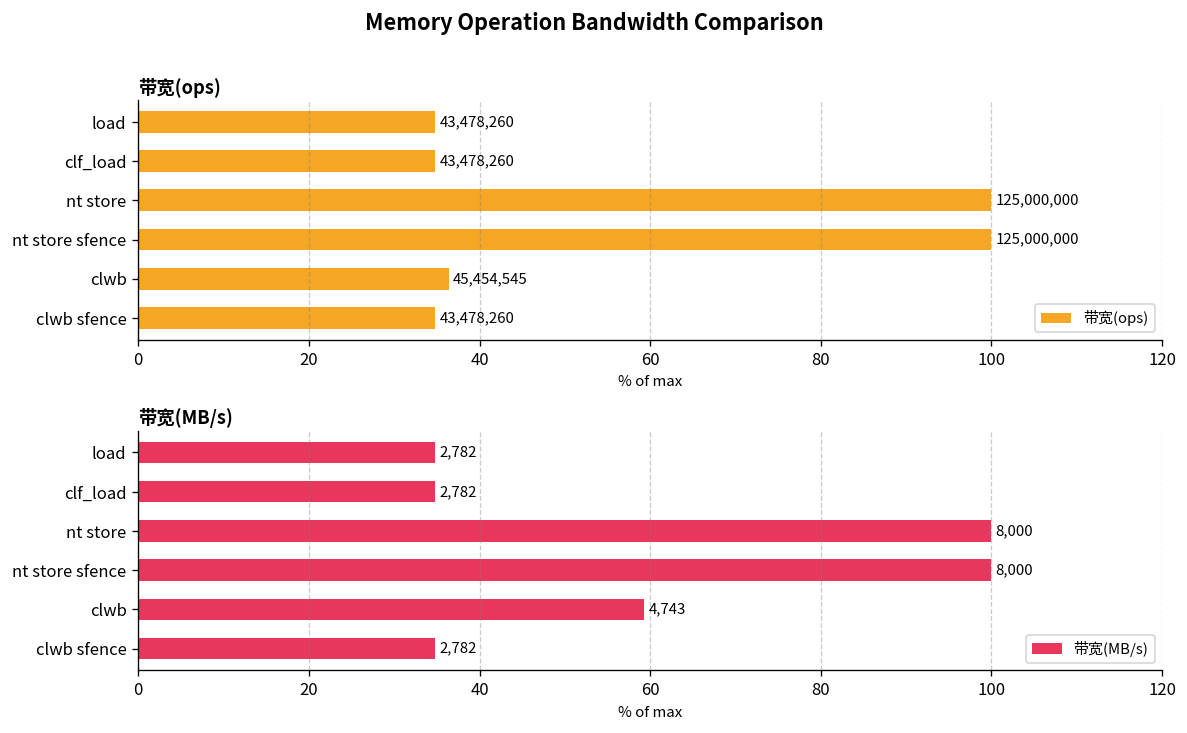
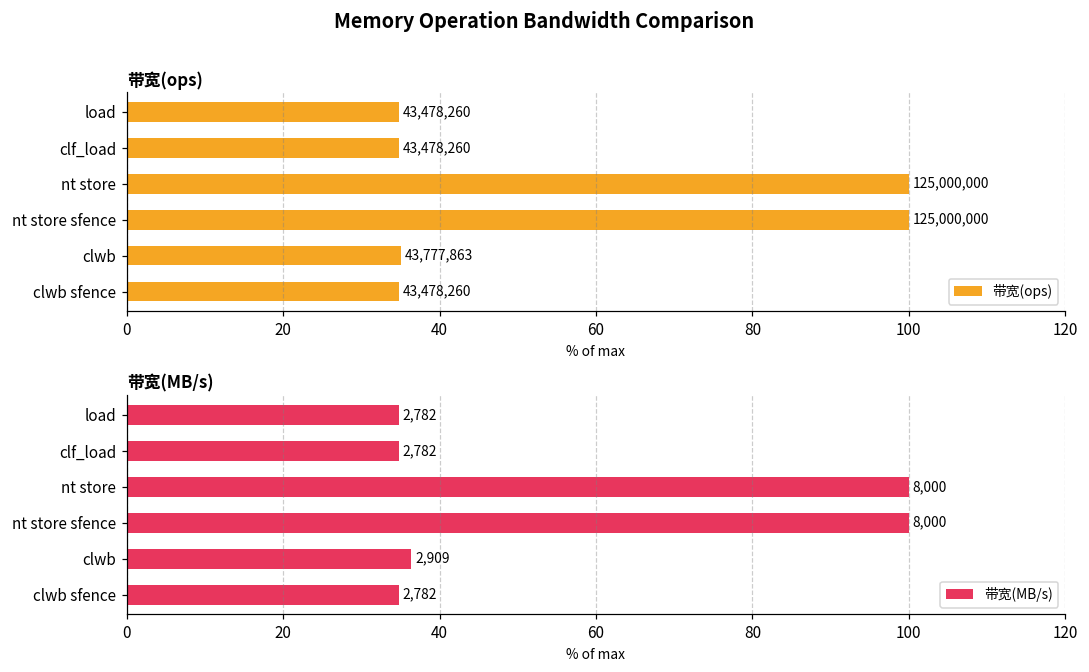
  {
    "带宽(ops)": {
-     "clwb": "45,454,545"
+     "clwb": "43,777,863"
    },
    "带宽(MB/s)": {
-     "clwb": "4,743"
+     "clwb": "2,909"
    }
  }
